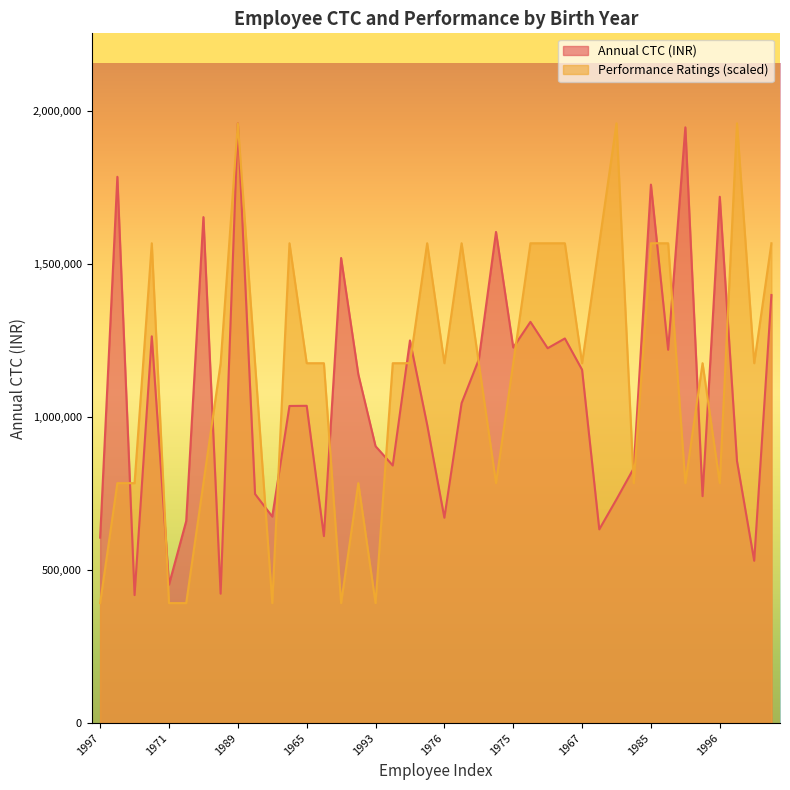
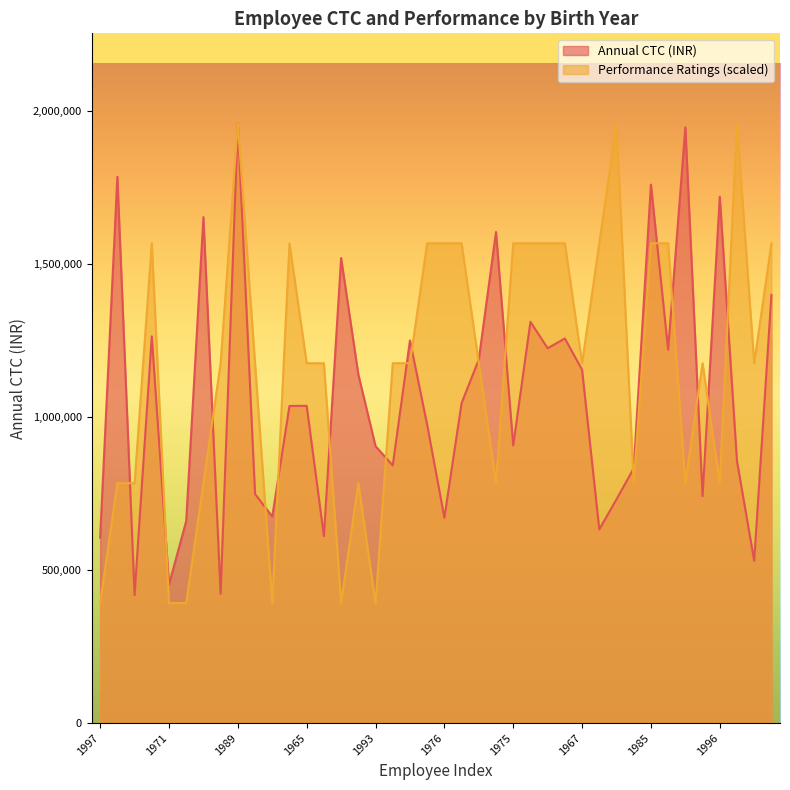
  {
    "Annual CTC (INR)": {
      "1997": "610,000",
      "1976": "670,000",
-     "1975": "1,230,000",
+     "1975": "910,000",
      "1985": "1,760,000"
    },
    "Performance Ratings (scaled)": {
      "1997": "390,000",
-     "1976": "1,180,000",
-     "1975": "1,180,000",
+     "1976": "1,570,000",
+     "1975": "1,570,000",
      "1985": "1,570,000"
    }
  }
